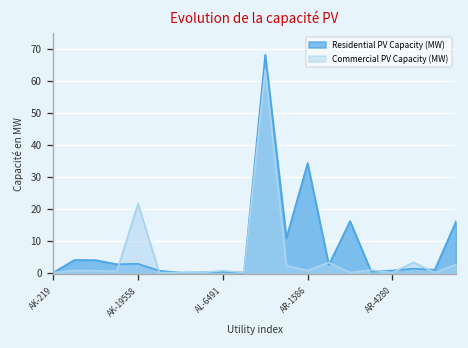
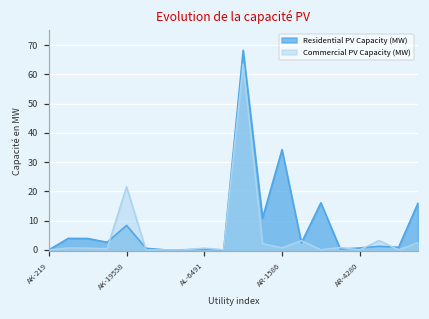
  {
    "Residential PV Capacity (MW)": {
-     "AK-19558": 3,
+     "AK-19558": 8,
      "AR-1586": 34
    },
    "Commercial PV Capacity (MW)": {
      "AK-19558": 22,
      "AR-1586": 1
    }
  }
